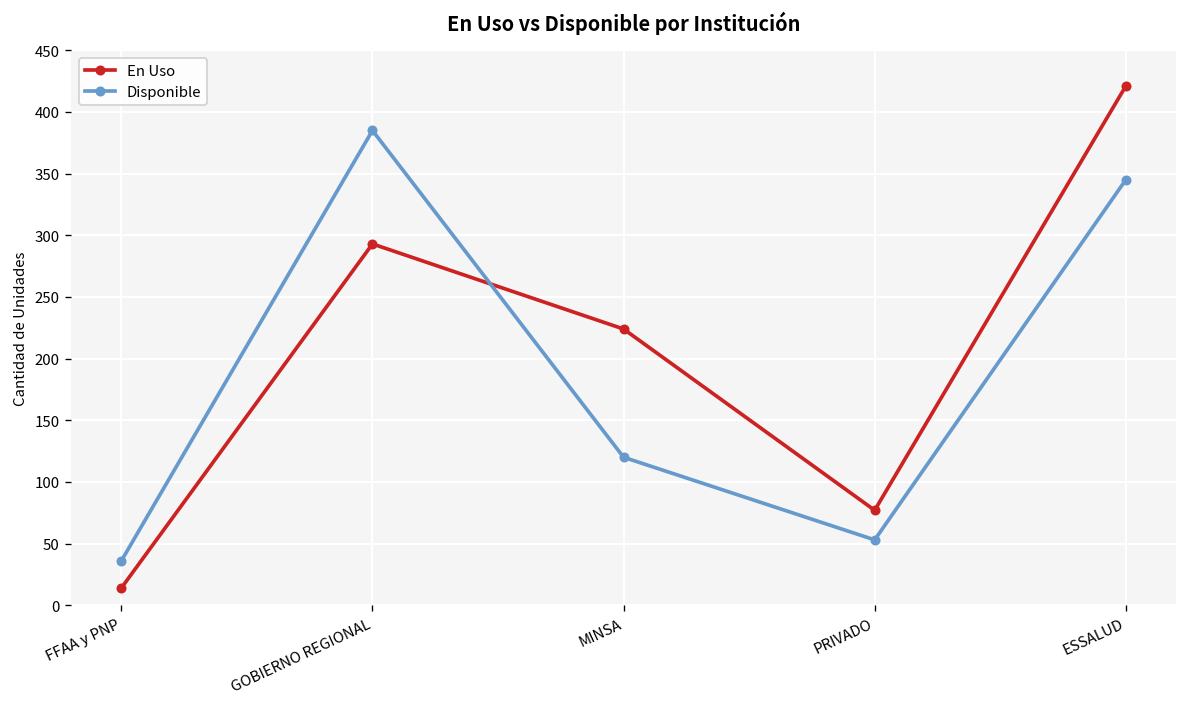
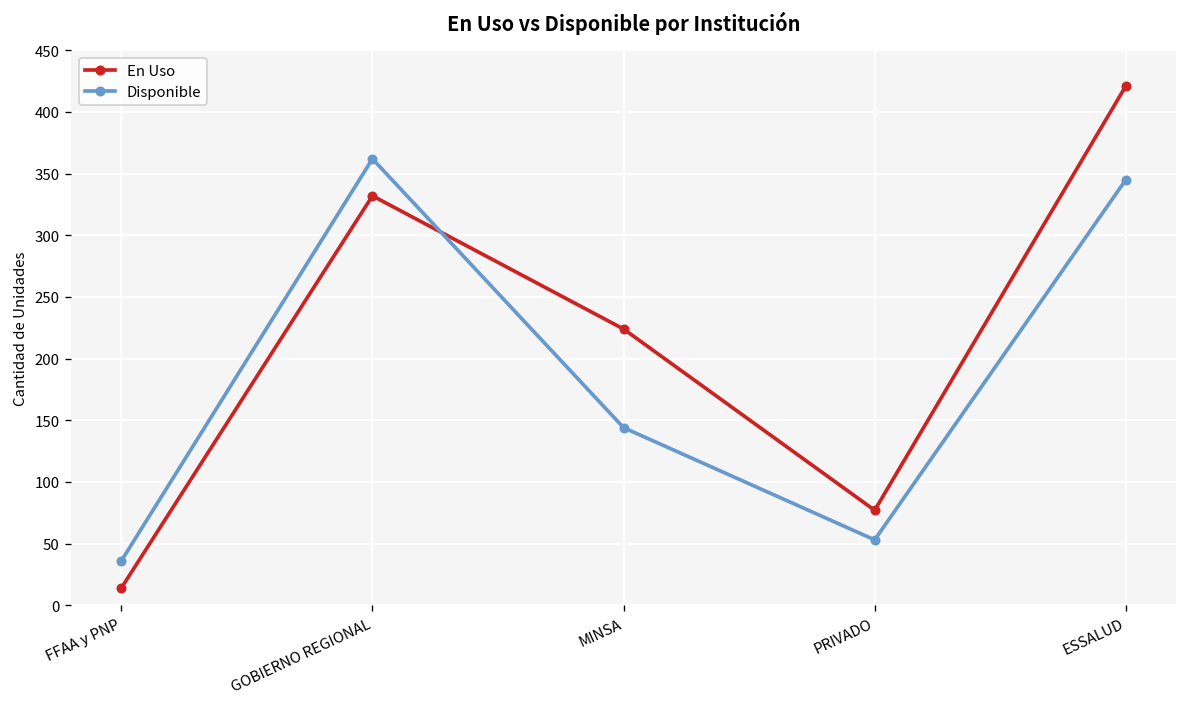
  {
    "En Uso": {
      "FFAA y PNP": 14,
-     "GOBIERNO REGIONAL": 293,
+     "GOBIERNO REGIONAL": 332,
      "MINSA": 224,
      "PRIVADO": 77,
      "ESSALUD": 421
    },
    "Disponible": {
      "FFAA y PNP": 36,
-     "GOBIERNO REGIONAL": 385,
-     "MINSA": 120,
+     "GOBIERNO REGIONAL": 362,
+     "MINSA": 144,
      "PRIVADO": 53,
      "ESSALUD": 345
    }
  }
